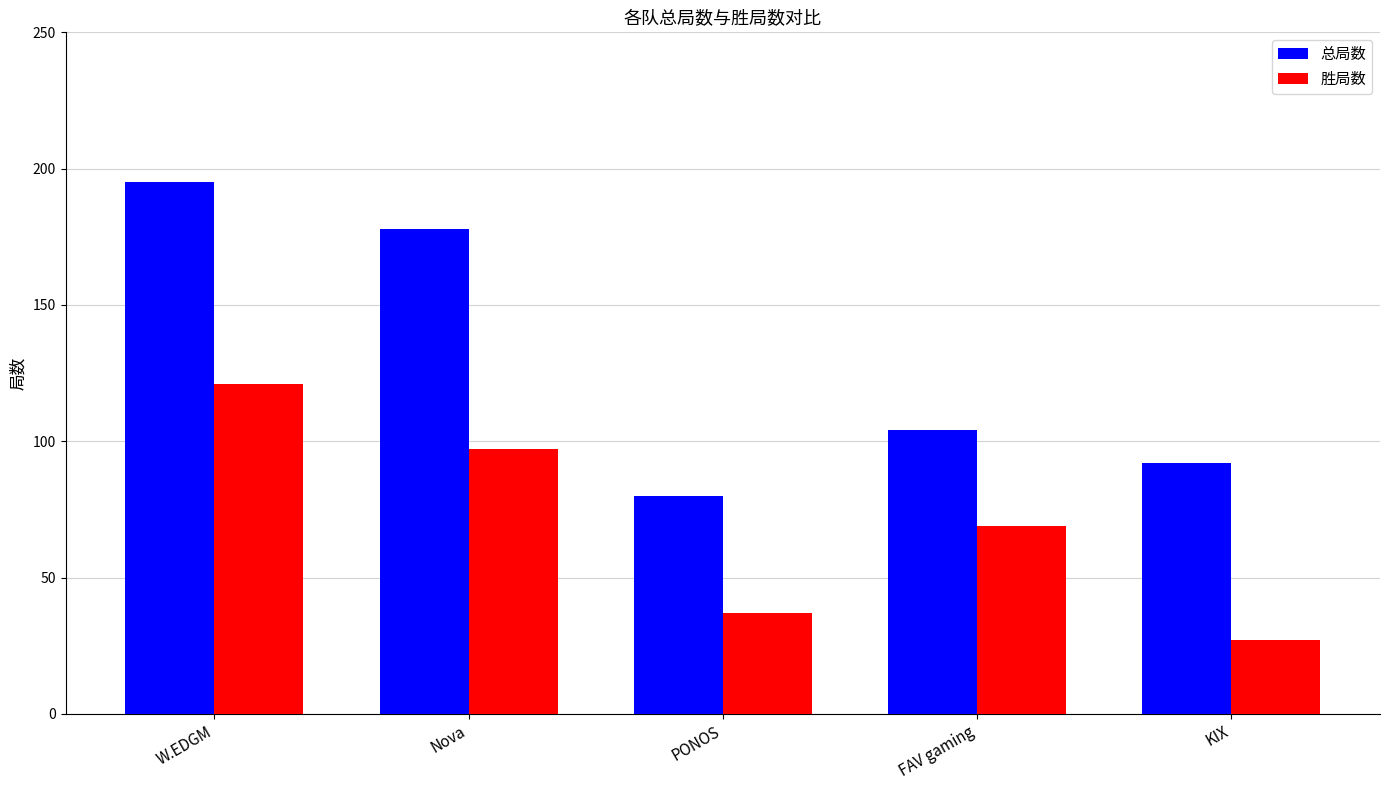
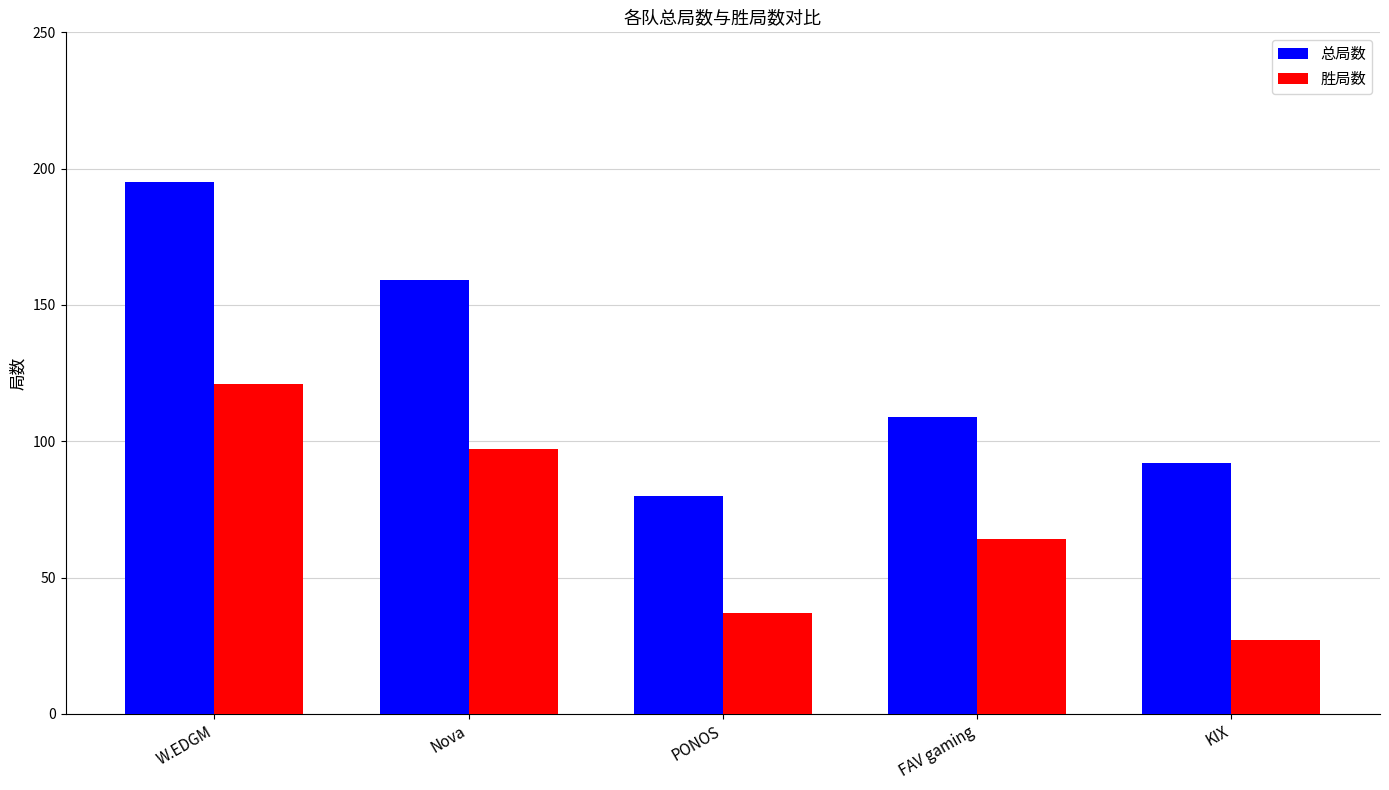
  {
    "总局数": {
      "W.EDGM": 195,
-     "Nova": 178,
+     "Nova": 159,
      "PONOS": 80,
-     "FAV gaming": 104,
+     "FAV gaming": 109,
      "KIX": 92
    },
    "胜局数": {
      "W.EDGM": 121,
      "Nova": 97,
      "PONOS": 37,
-     "FAV gaming": 69,
+     "FAV gaming": 64,
      "KIX": 27
    }
  }
